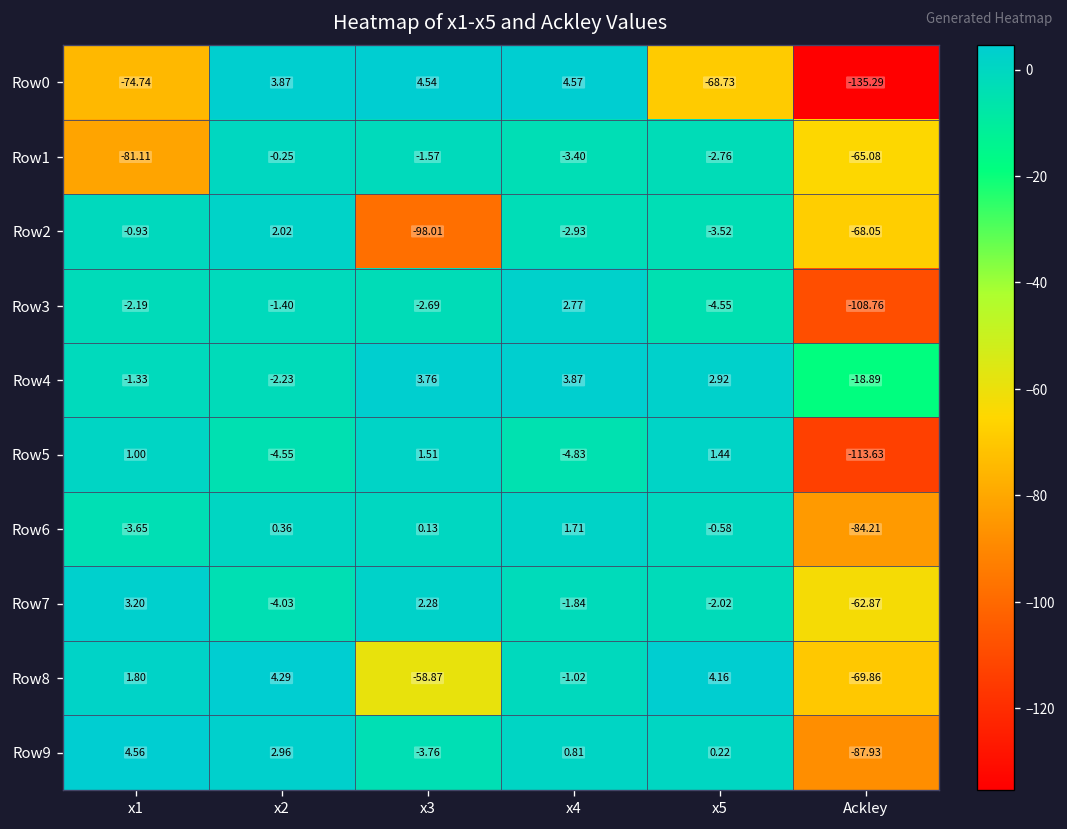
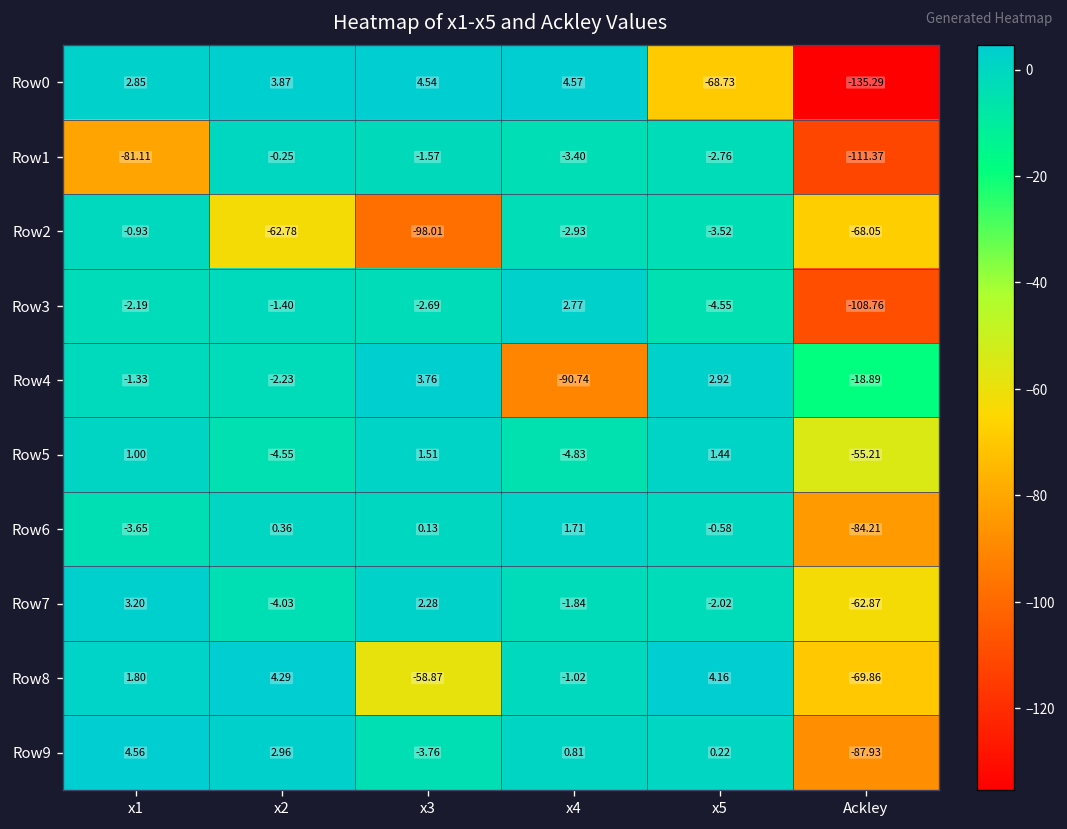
  {
    "Row0": {
-     "x1": -74.74
+     "x1": 2.85
    },
    "Row1": {
-     "Ackley": -65.08
+     "Ackley": -111.37
    },
    "Row2": {
-     "x2": 2.02
+     "x2": -62.78
    },
    "Row4": {
-     "x4": 3.87
+     "x4": -90.74
    },
    "Row5": {
-     "Ackley": -113.63
+     "Ackley": -55.21
    }
  }
